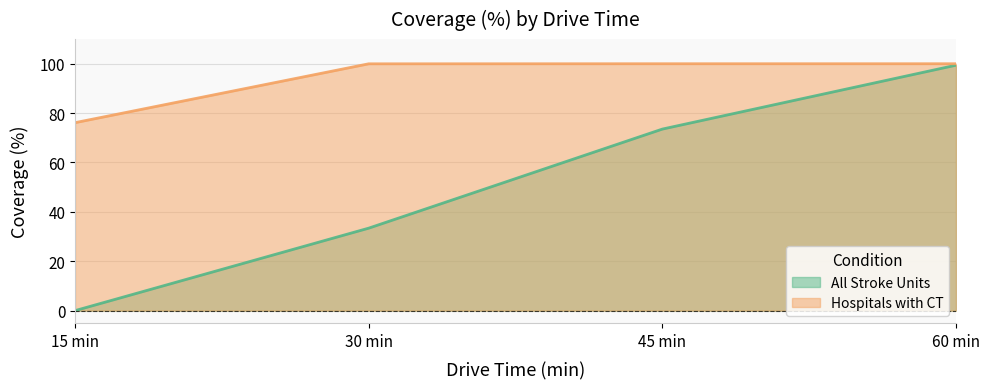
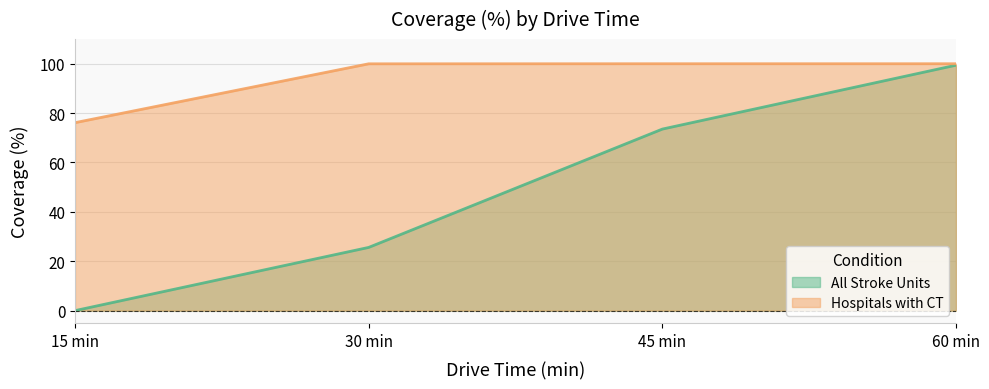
  {
    "All Stroke Units": {
      "15 min": 0,
-     "30 min": 33,
+     "30 min": 26,
      "45 min": 74
    },
    "Hospitals with CT": {
      "15 min": 76,
      "30 min": 100,
      "45 min": 100
    }
  }
